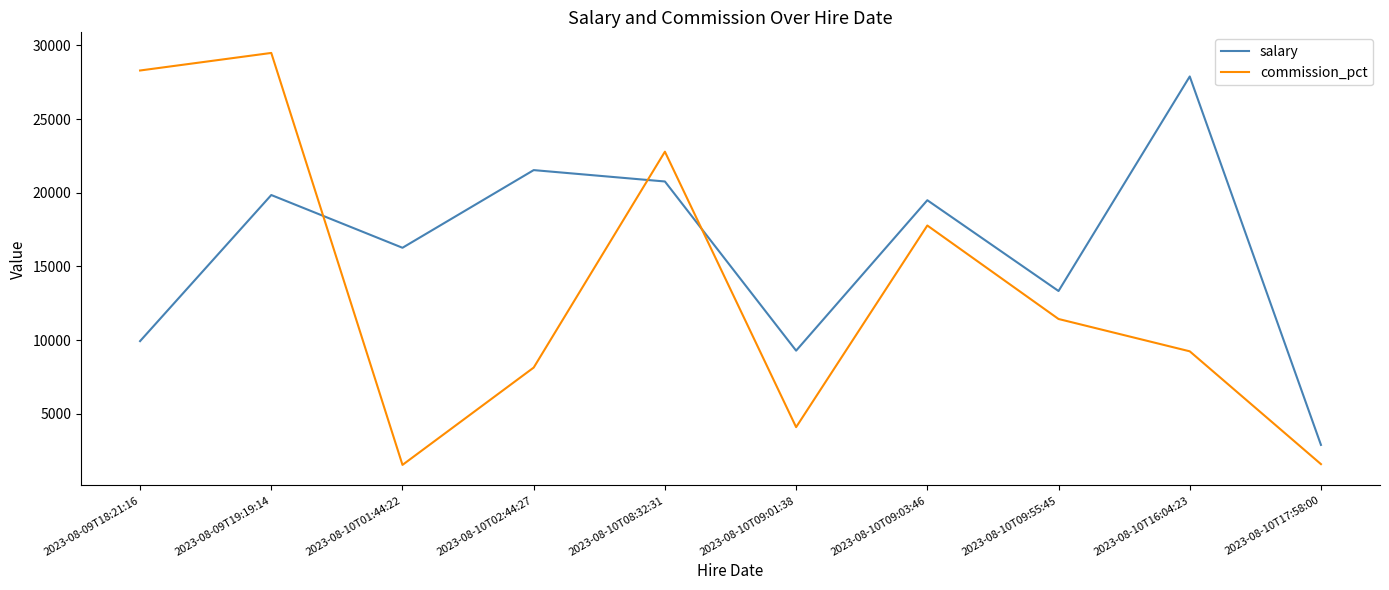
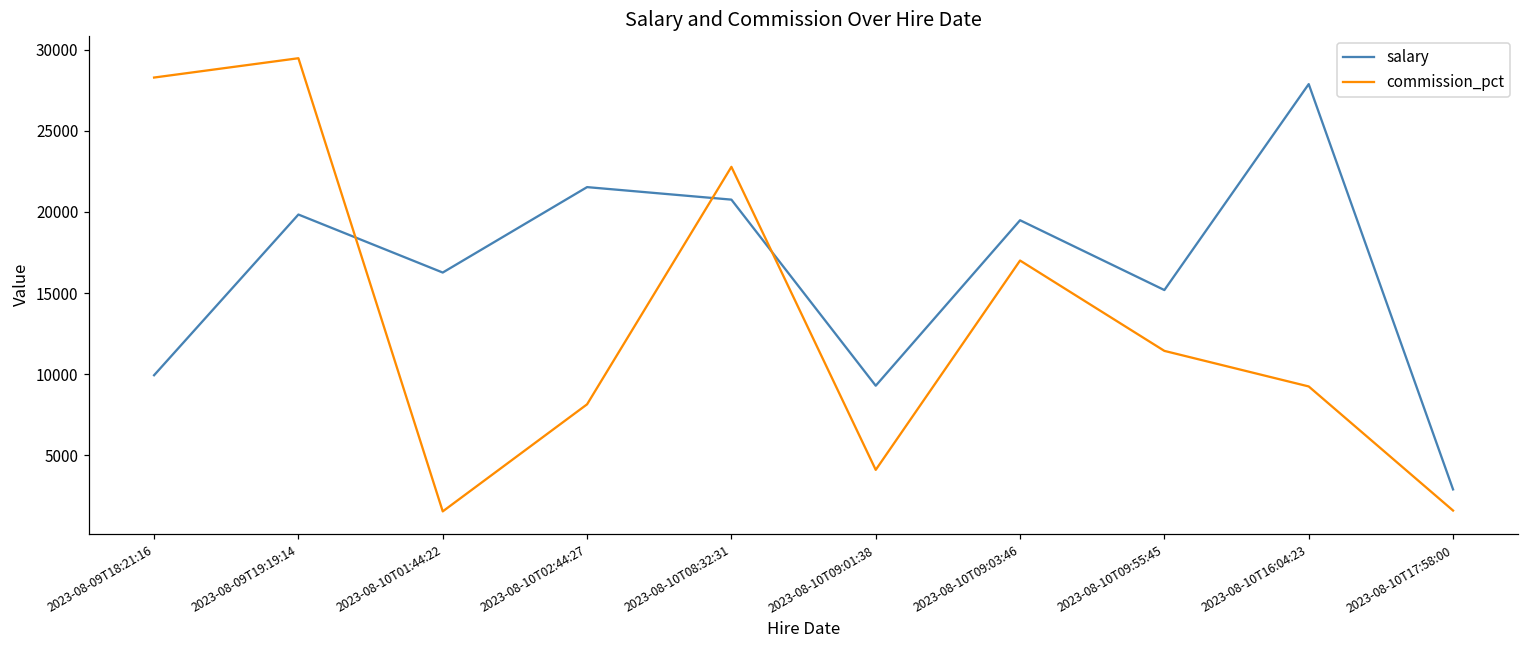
  {
    "salary": {
      "2023-08-09T18:21:16": 9900,
      "2023-08-09T19:19:14": 19800,
      "2023-08-10T01:44:22": 16300,
      "2023-08-10T02:44:27": 21500,
      "2023-08-10T08:32:31": 20800,
      "2023-08-10T09:01:38": 9300,
      "2023-08-10T09:03:46": 19500,
-     "2023-08-10T09:55:45": 13300,
+     "2023-08-10T09:55:45": 15200,
      "2023-08-10T16:04:23": 27900,
      "2023-08-10T17:58:00": 2900
    },
    "commission_pct": {
      "2023-08-09T18:21:16": 28300,
      "2023-08-09T19:19:14": 29500,
      "2023-08-10T01:44:22": 1500,
      "2023-08-10T02:44:27": 8100,
      "2023-08-10T08:32:31": 22800,
      "2023-08-10T09:01:38": 4100,
-     "2023-08-10T09:03:46": 17800,
+     "2023-08-10T09:03:46": 17000,
      "2023-08-10T09:55:45": 11400,
      "2023-08-10T16:04:23": 9200,
      "2023-08-10T17:58:00": 1600
    }
  }
